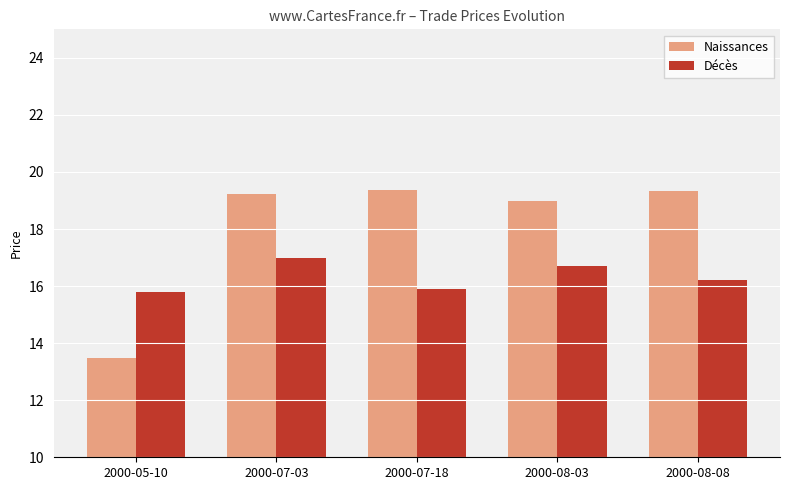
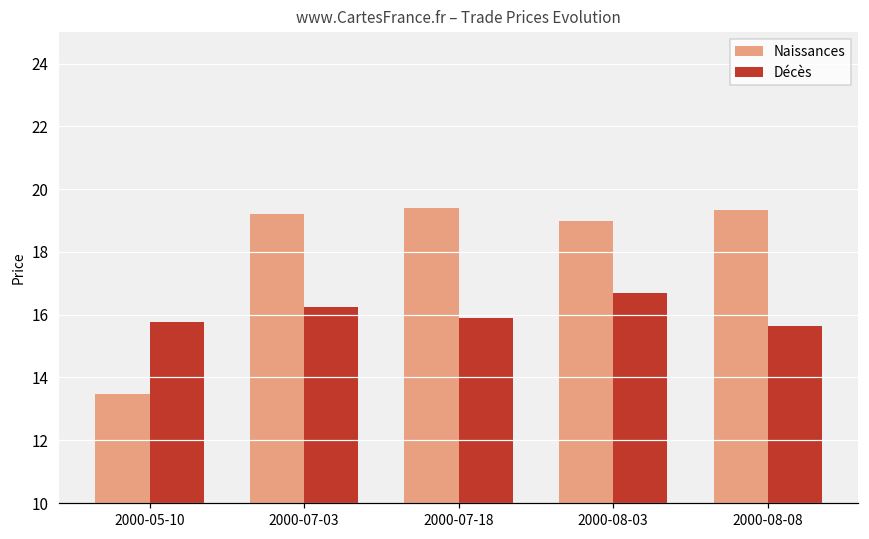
  {
    "Naissances": {
      "2000-05-10": 13.5,
      "2000-07-03": 19.2,
      "2000-07-18": 19.4,
      "2000-08-03": 19.0,
      "2000-08-08": 19.3
    },
    "Décès": {
      "2000-05-10": 15.8,
-     "2000-07-03": 17.0,
+     "2000-07-03": 16.2,
      "2000-07-18": 15.9,
      "2000-08-03": 16.7,
-     "2000-08-08": 16.2
+     "2000-08-08": 15.6
    }
  }
